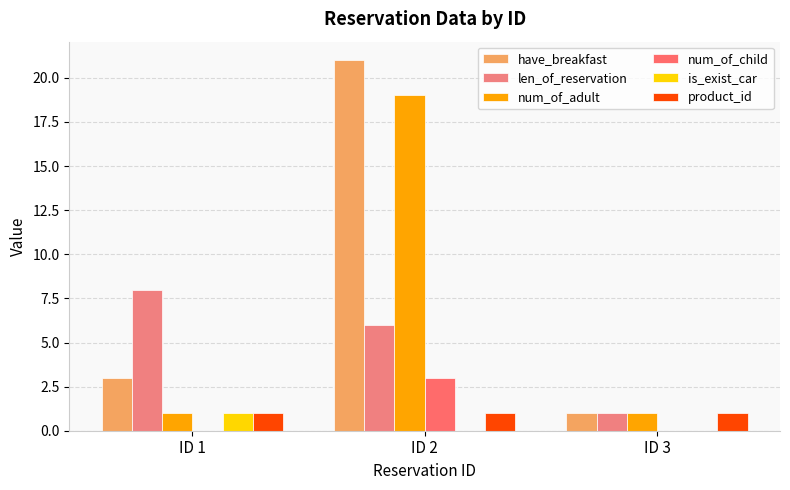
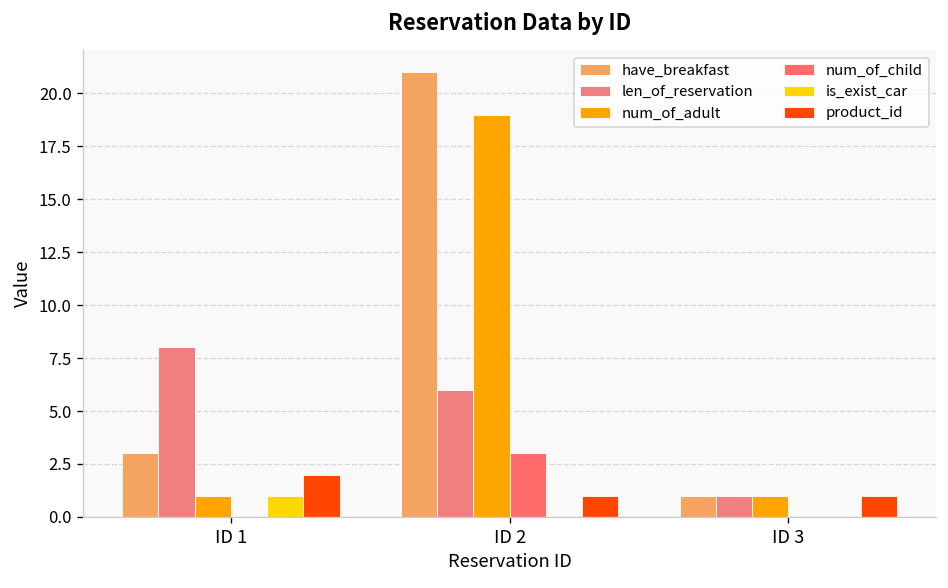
  {
    "product_id": {
-     "ID 1": 1,
+     "ID 1": 2,
      "ID 2": 1,
      "ID 3": 1
    }
  }
